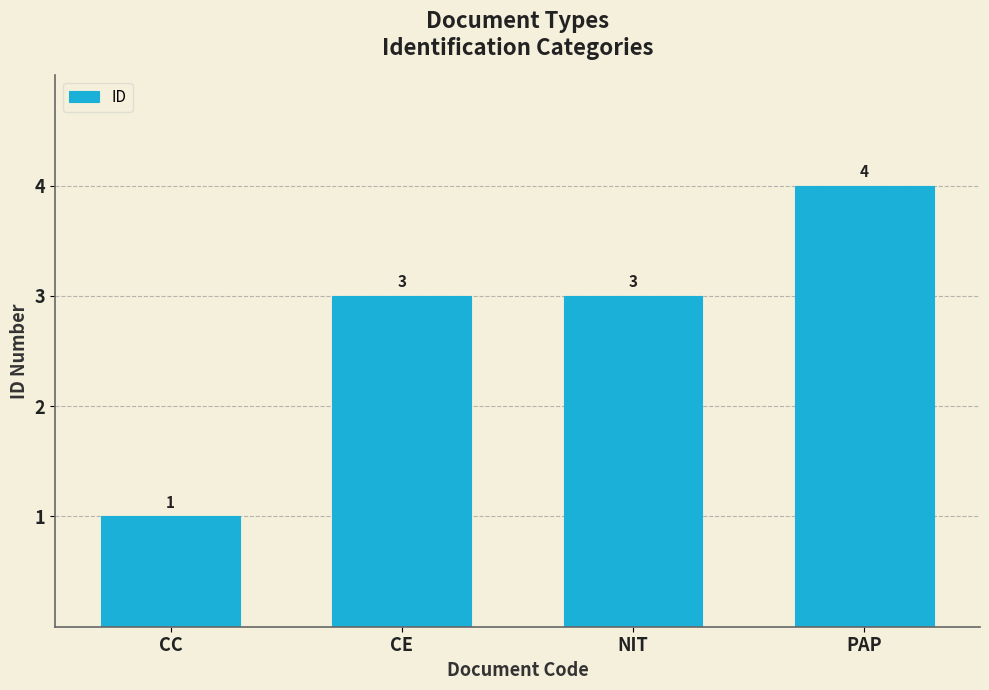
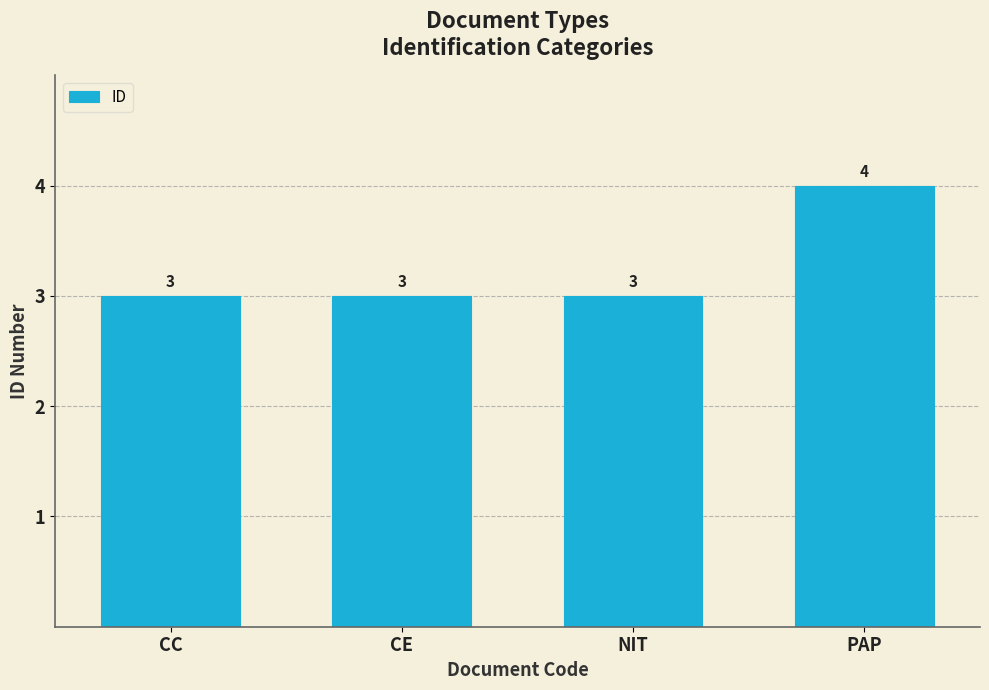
  {
-   "CC": 1,
+   "CC": 3,
    "CE": 3,
    "NIT": 3,
    "PAP": 4
  }
